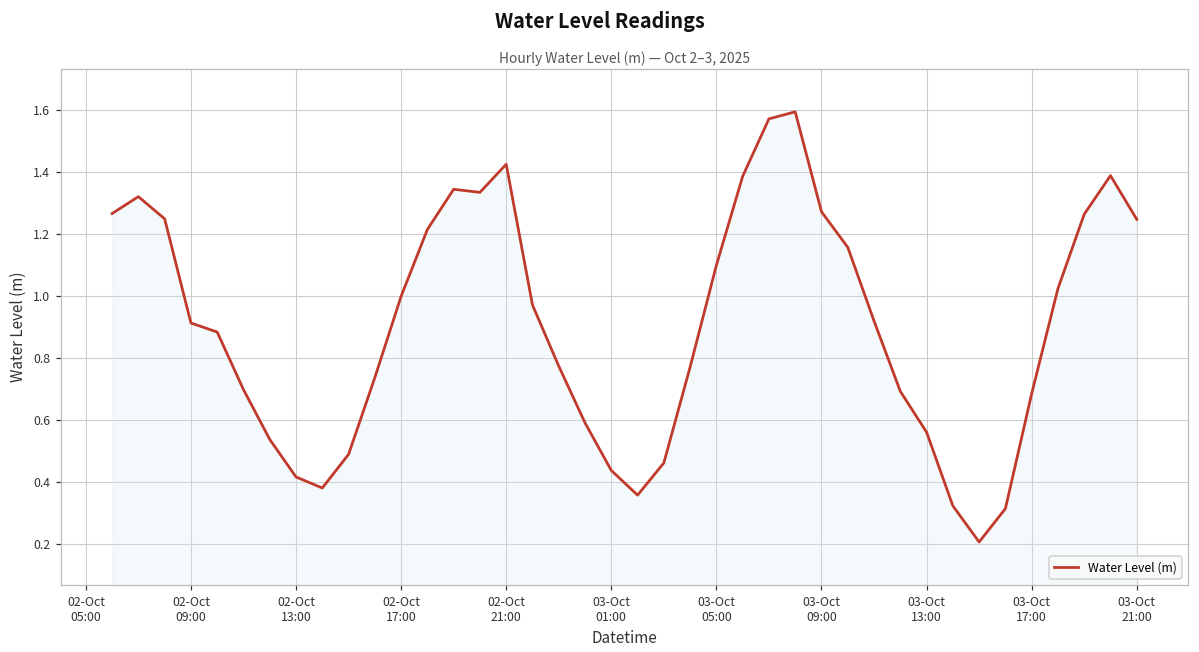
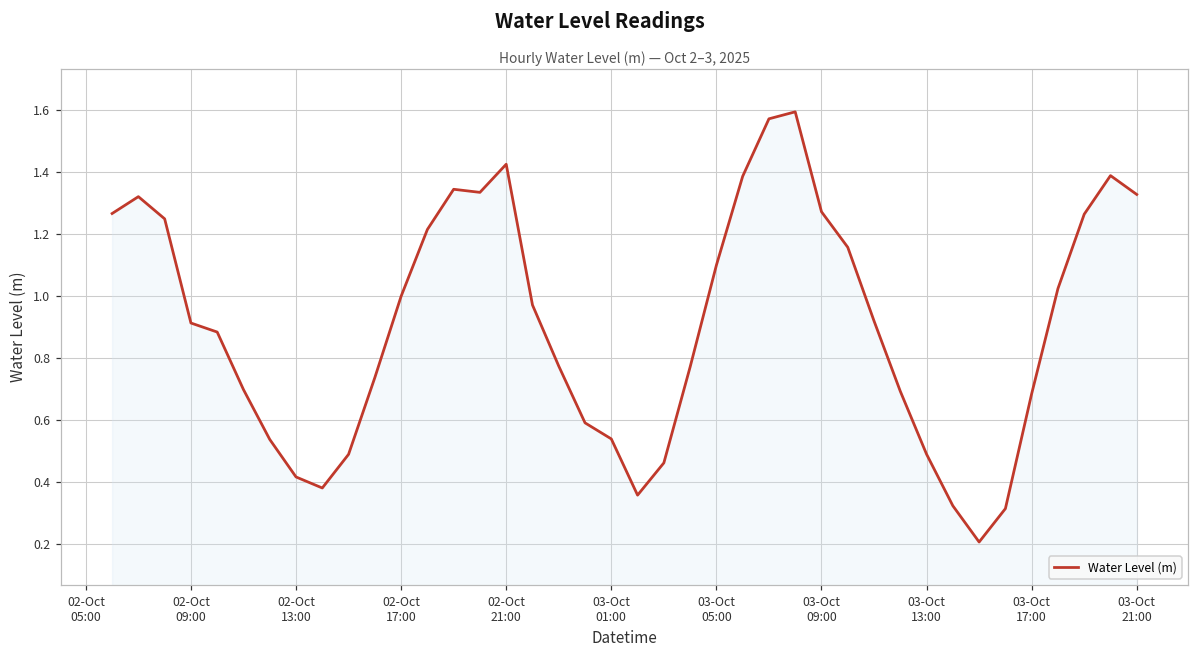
  {
    "02-Oct 09:00": 0.91,
    "02-Oct 13:00": 0.42,
    "02-Oct 17:00": 1.00,
    "02-Oct 21:00": 1.42,
-   "03-Oct 01:00": 0.44,
+   "03-Oct 01:00": 0.54,
    "03-Oct 05:00": 1.10,
    "03-Oct 09:00": 1.27,
-   "03-Oct 13:00": 0.56,
+   "03-Oct 13:00": 0.49,
    "03-Oct 17:00": 0.68,
-   "03-Oct 21:00": 1.25
+   "03-Oct 21:00": 1.33
  }
